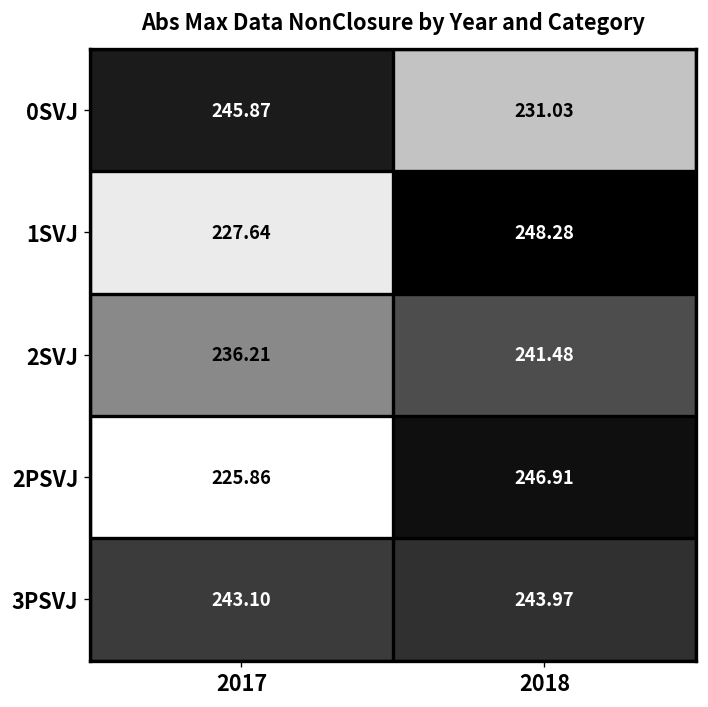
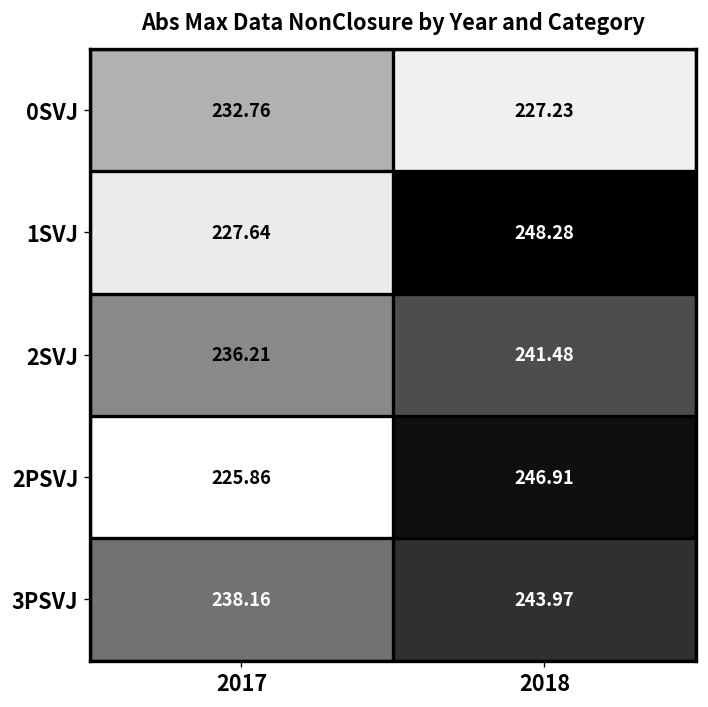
  {
    "0SVJ": {
-     "2017": 245.87,
-     "2018": 231.03
+     "2017": 232.76,
+     "2018": 227.23
    },
    "1SVJ": {
      "2017": 227.64,
      "2018": 248.28
    },
    "2SVJ": {
      "2017": 236.21,
      "2018": 241.48
    },
    "2PSVJ": {
      "2017": 225.86,
      "2018": 246.91
    },
    "3PSVJ": {
-     "2017": 243.10,
+     "2017": 238.16,
      "2018": 243.97
    }
  }
